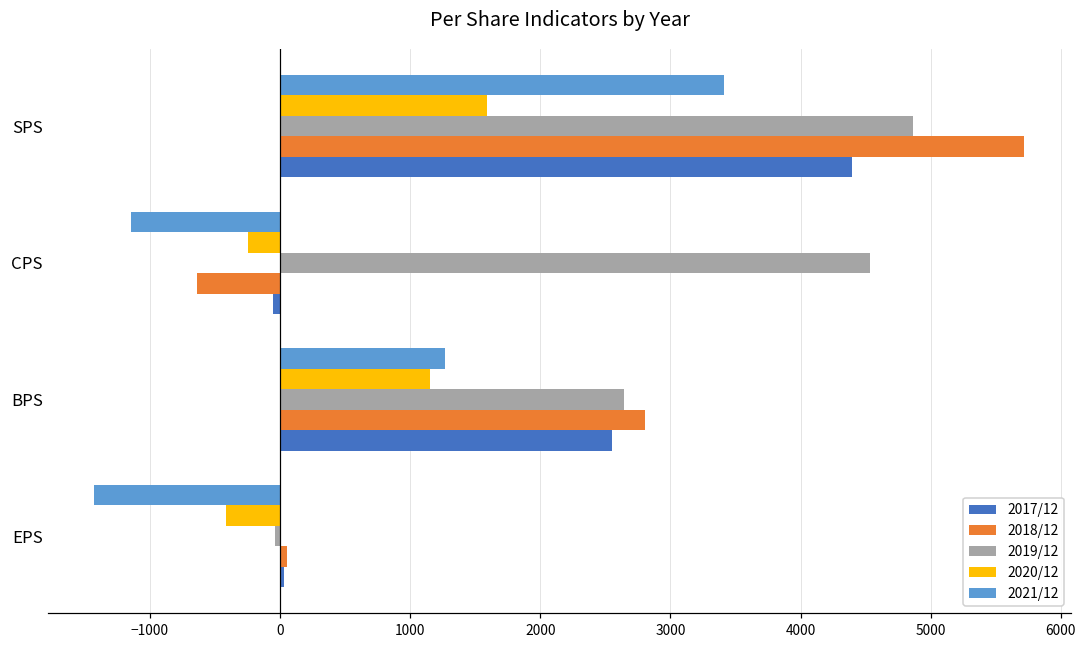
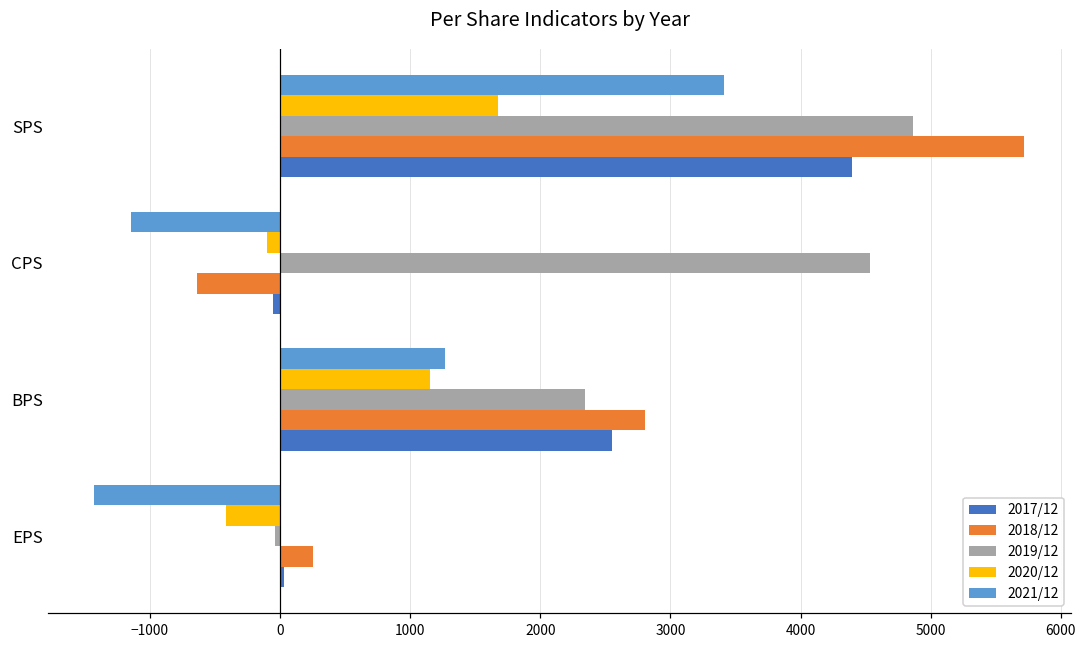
  {
    "2018/12": {
      "SPS": 5720,
      "CPS": -640,
      "BPS": 2810,
-     "EPS": 50
+     "EPS": 250
    },
    "2019/12": {
      "SPS": 4870,
      "CPS": 4540,
-     "BPS": 2640,
+     "BPS": 2340,
      "EPS": -40
    },
    "2020/12": {
-     "SPS": 1590,
-     "CPS": -250,
+     "SPS": 1670,
+     "CPS": -100,
      "BPS": 1150,
      "EPS": -420
    }
  }
